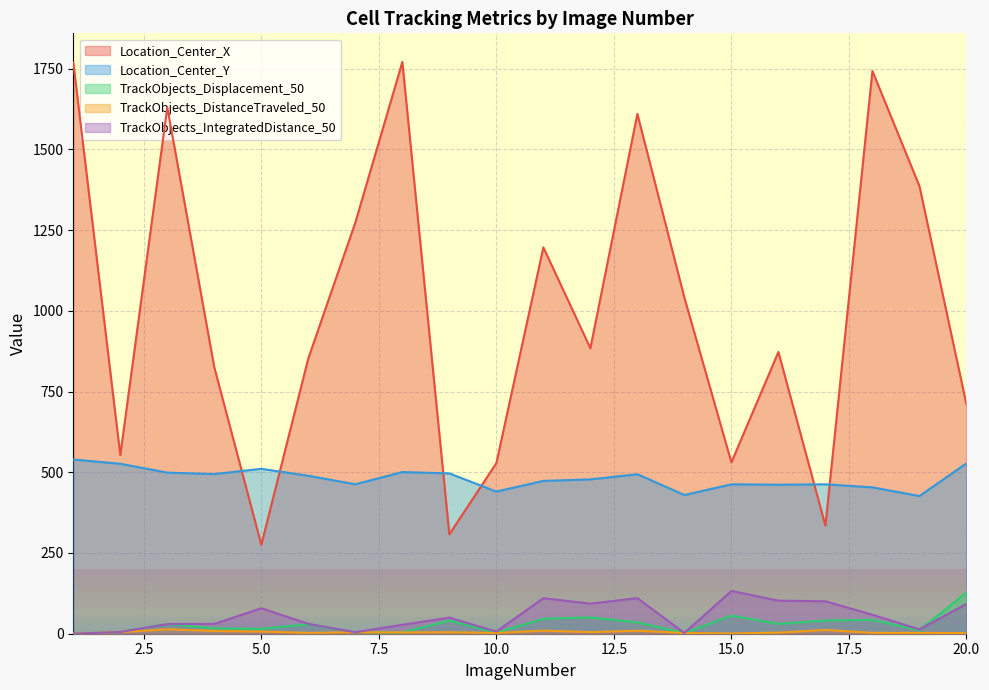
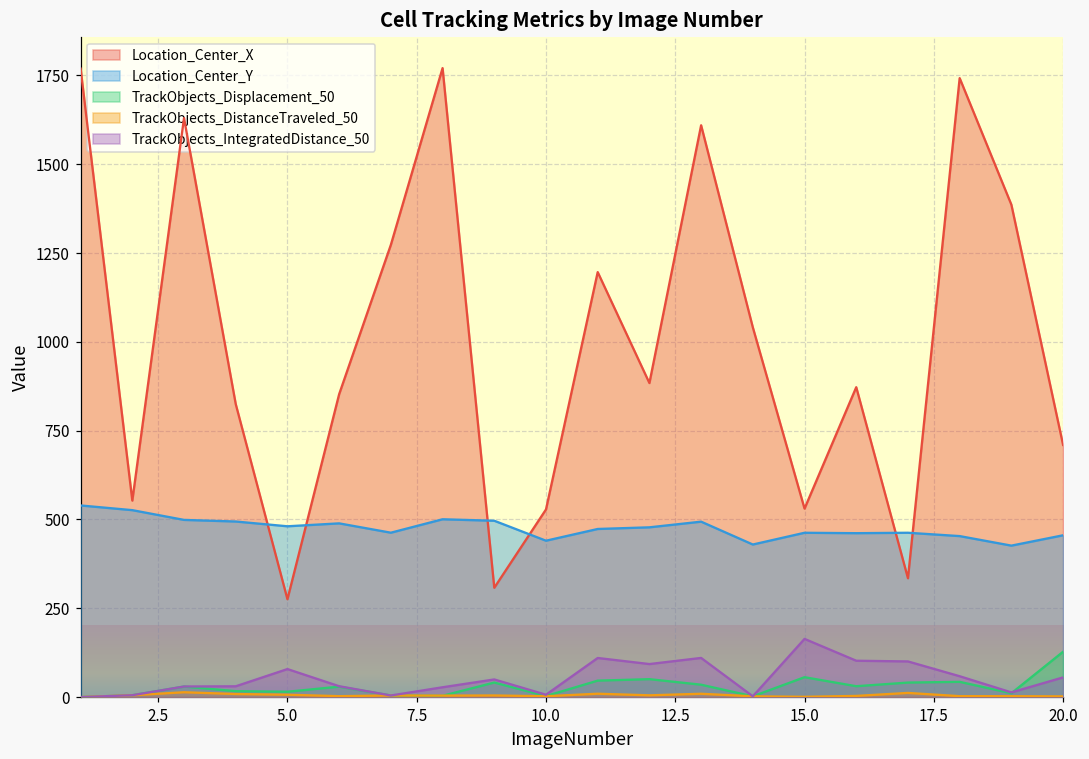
  {
    "Location_Center_Y": {
-     "5.0": 510,
+     "5.0": 480,
      "10.0": 440,
      "15.0": 460,
-     "20.0": 530
+     "20.0": 460
    },
    "TrackObjects_Displacement_50": {
      "5.0": 20,
      "15.0": 60,
      "20.0": 130
    },
    "TrackObjects_IntegratedDistance_50": {
      "5.0": 80,
-     "15.0": 130,
-     "20.0": 90
+     "15.0": 160,
+     "20.0": 60
    }
  }
